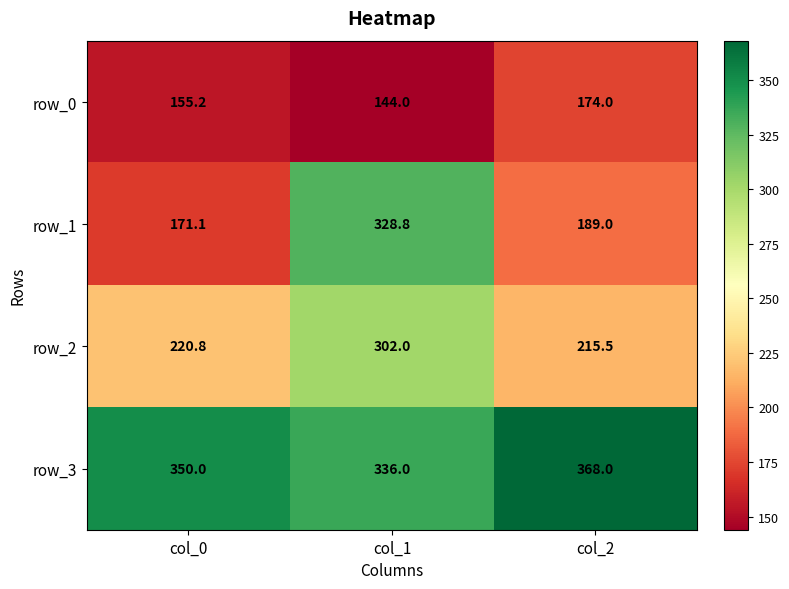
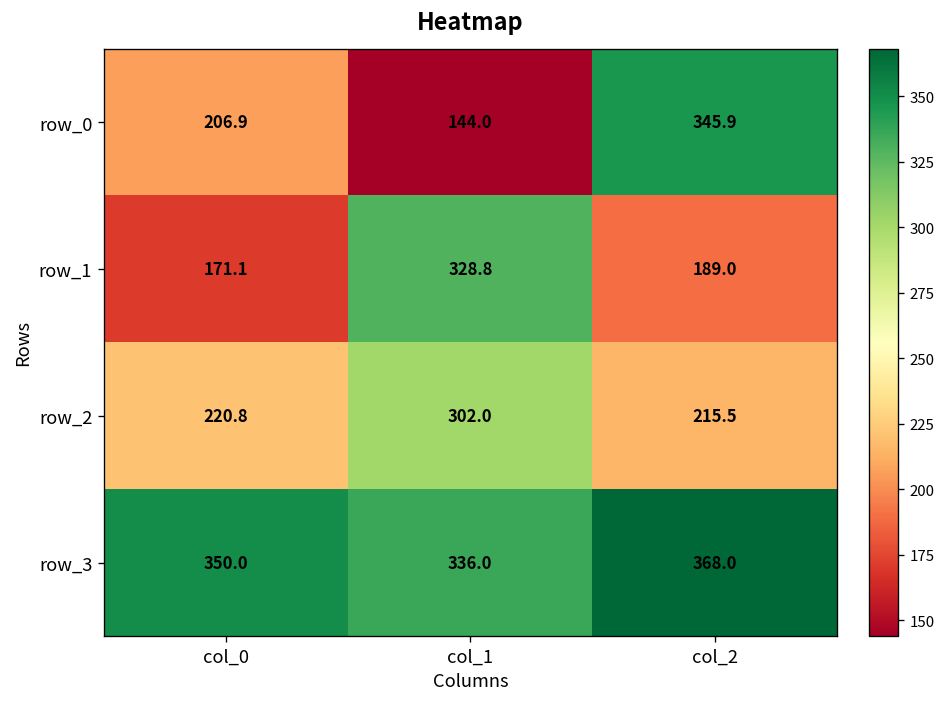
  {
    "row_0": {
-     "col_0": 155.2,
+     "col_0": 206.9,
      "col_1": 144.0,
-     "col_2": 174.0
+     "col_2": 345.9
    },
    "row_1": {
      "col_0": 171.1,
      "col_1": 328.8,
      "col_2": 189.0
    },
    "row_2": {
      "col_0": 220.8,
      "col_1": 302.0,
      "col_2": 215.5
    },
    "row_3": {
      "col_0": 350.0,
      "col_1": 336.0,
      "col_2": 368.0
    }
  }
